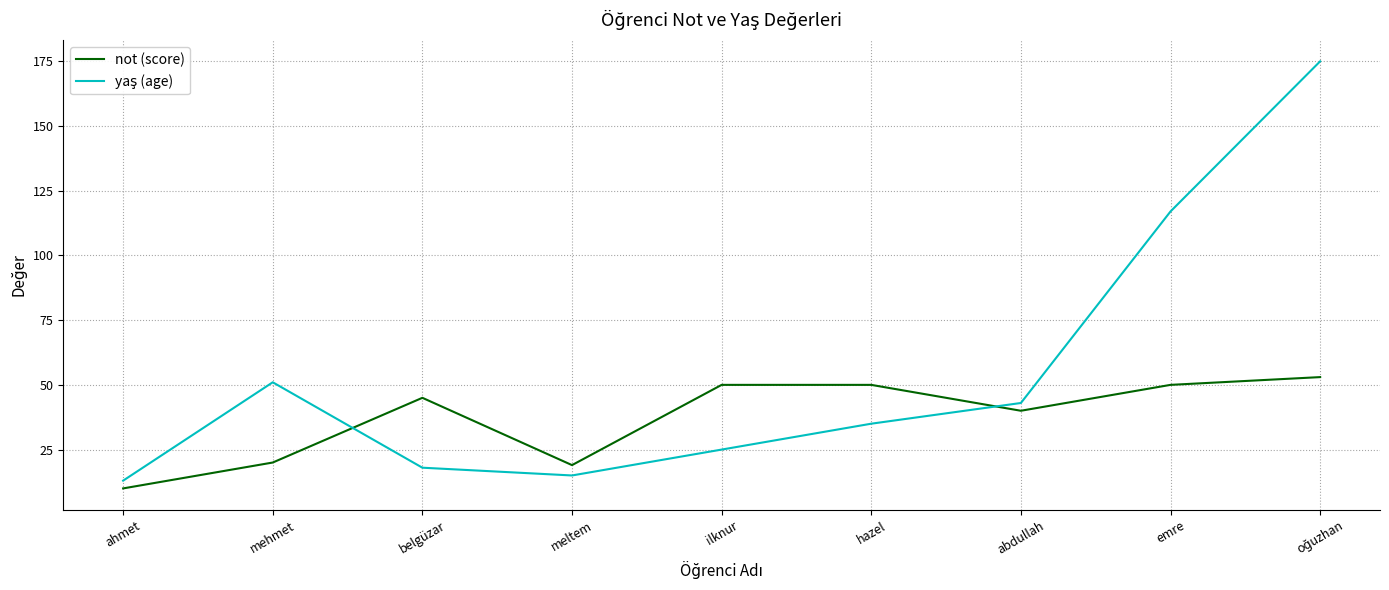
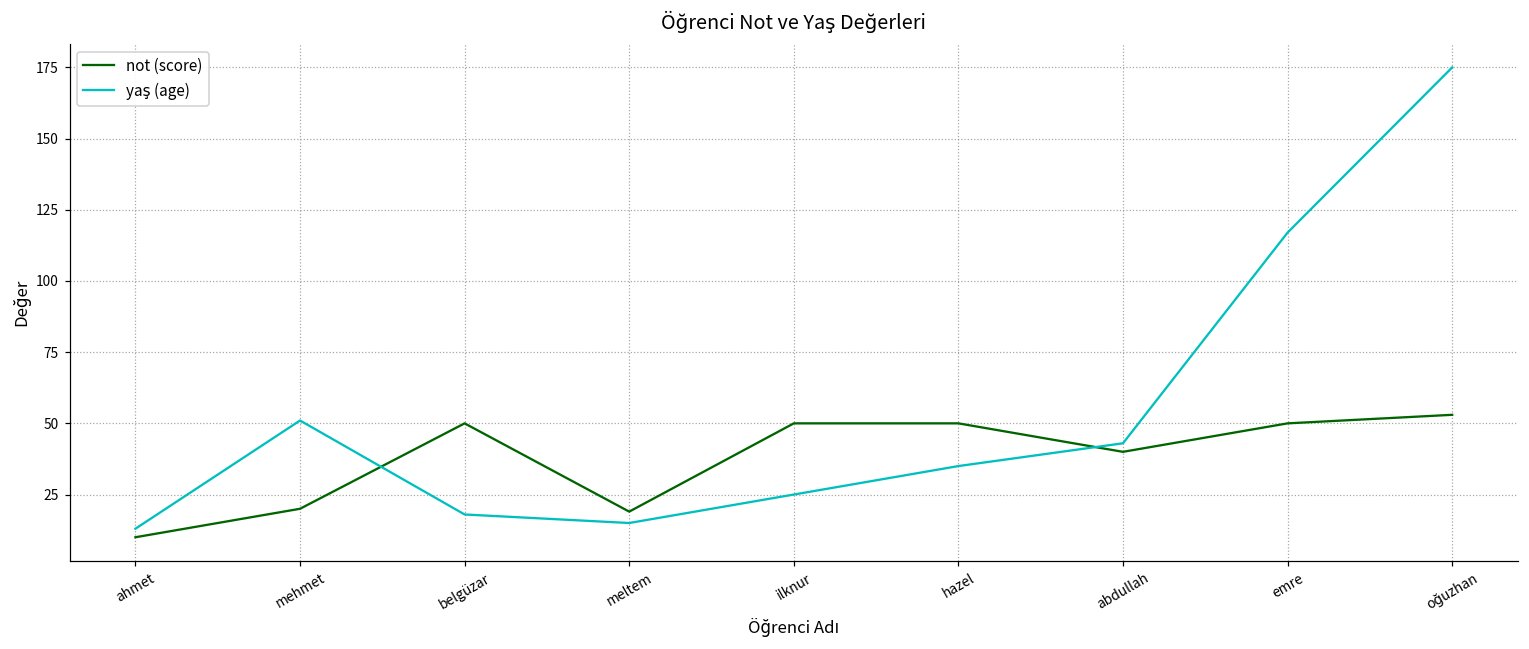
  {
    "not (score)": {
      "ahmet": 10,
      "mehmet": 20,
-     "belgüzar": 45,
+     "belgüzar": 50,
      "meltem": 19,
      "ilknur": 50,
      "hazel": 50,
      "abdullah": 40,
      "emre": 50,
      "oğuzhan": 53
    },
    "yaş (age)": {
      "ahmet": 13,
      "mehmet": 51,
      "belgüzar": 18,
      "meltem": 15,
      "ilknur": 25,
      "hazel": 35,
      "abdullah": 43,
      "emre": 117,
      "oğuzhan": 175
    }
  }
